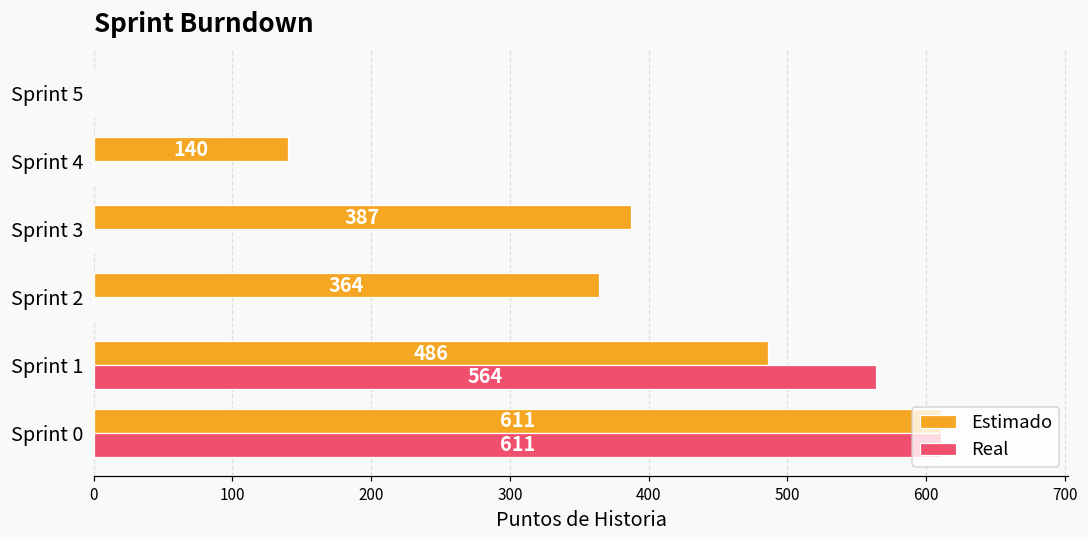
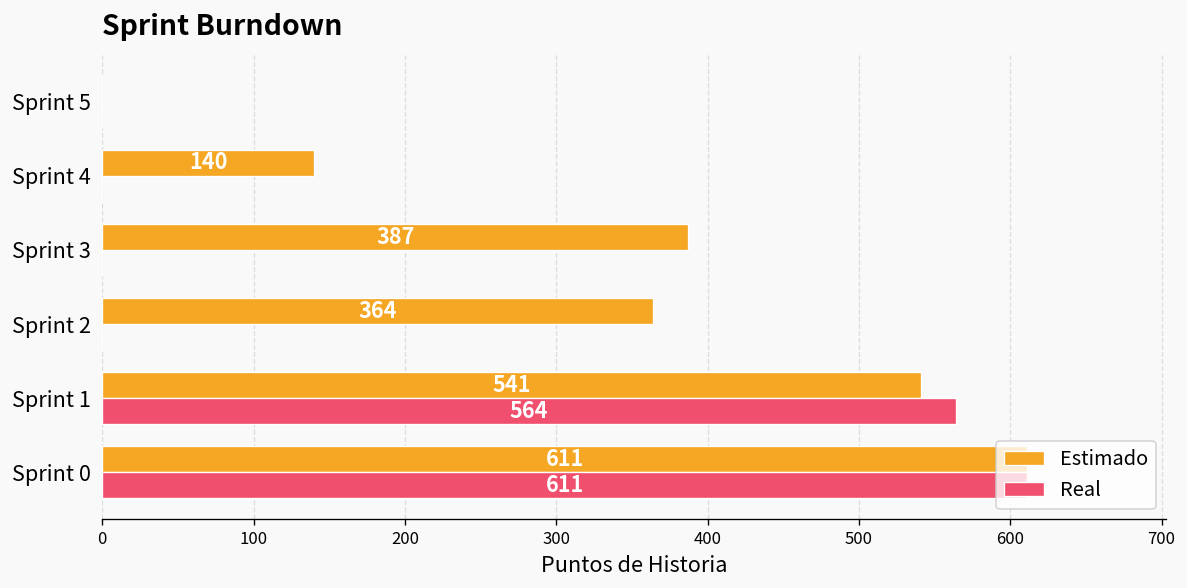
  {
    "Estimado": {
      "Sprint 4": 140,
      "Sprint 3": 387,
      "Sprint 2": 364,
-     "Sprint 1": 486
+     "Sprint 1": 541
    },
    "Real": {
      "Sprint 1": 564
    }
  }
